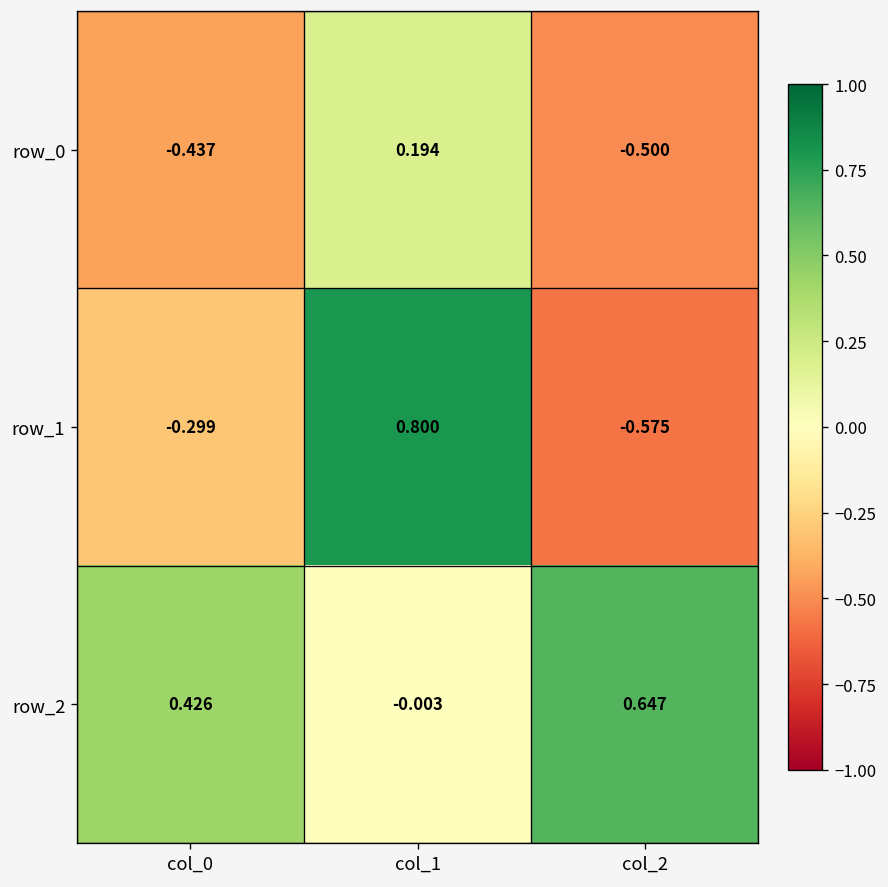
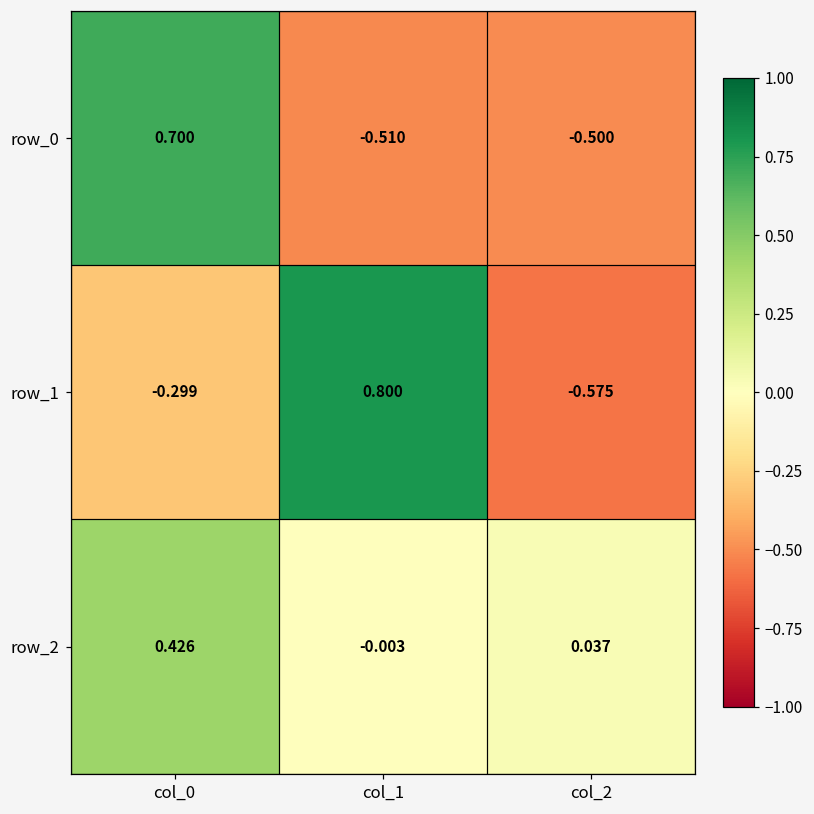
  {
    "row_0": {
-     "col_0": -0.437,
-     "col_1": 0.194,
+     "col_0": 0.700,
+     "col_1": -0.510,
      "col_2": -0.500
    },
    "row_1": {
      "col_0": -0.299,
      "col_1": 0.800,
      "col_2": -0.575
    },
    "row_2": {
      "col_0": 0.426,
      "col_1": -0.003,
-     "col_2": 0.647
+     "col_2": 0.037
    }
  }
